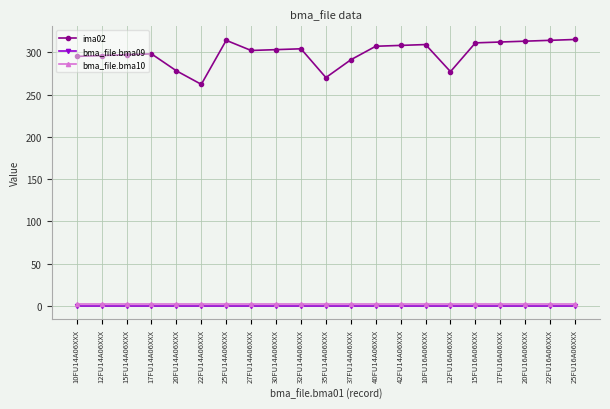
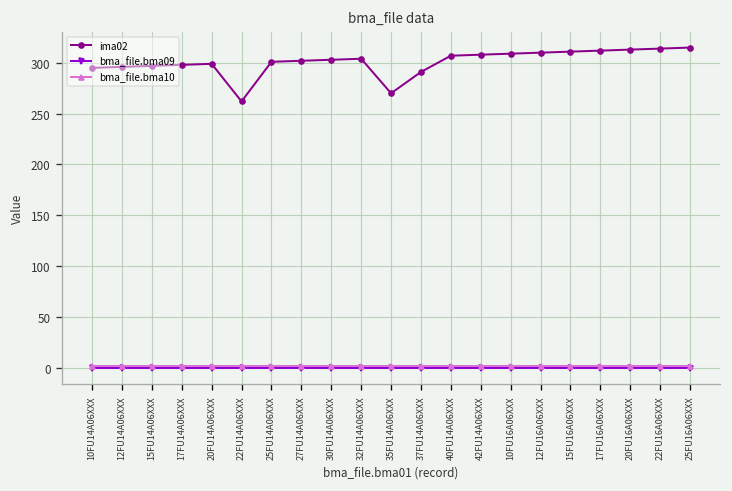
  {
    "ima02": {
      "17FU14A06XXX": 300,
-     "20FU14A06XXX": 280,
+     "20FU14A06XXX": 300,
      "22FU14A06XXX": 260,
-     "25FU14A06XXX": 310,
+     "25FU14A06XXX": 300,
      "27FU14A06XXX": 300,
      "30FU14A06XXX": 300,
      "32FU14A06XXX": 300,
      "35FU14A06XXX": 270,
      "37FU14A06XXX": 290,
      "40FU14A06XXX": 310,
      "42FU14A06XXX": 310,
      "10FU16A06XXX": 310,
-     "12FU16A06XXX": 280,
+     "12FU16A06XXX": 310,
      "15FU16A06XXX": 310,
      "17FU16A06XXX": 310,
      "20FU16A06XXX": 310,
      "22FU16A06XXX": 310,
      "25FU16A06XXX": 320
    }
  }
